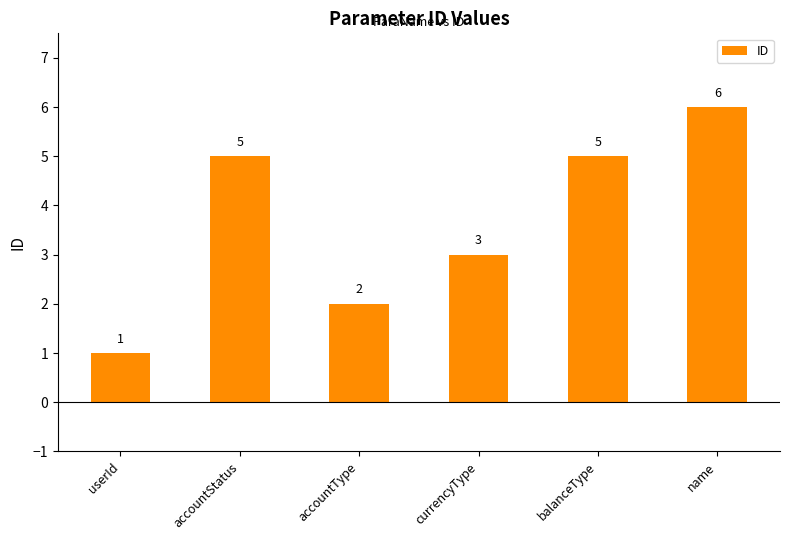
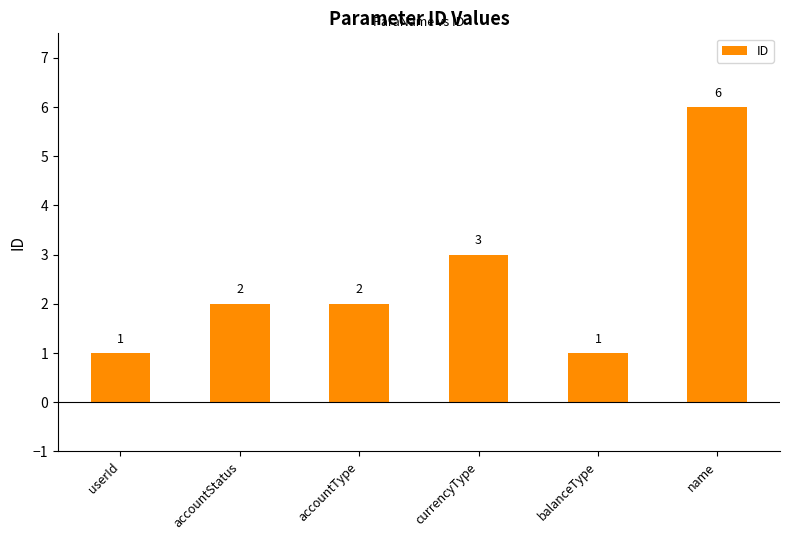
  {
    "userId": 1,
-   "accountStatus": 5,
+   "accountStatus": 2,
    "accountType": 2,
    "currencyType": 3,
-   "balanceType": 5,
+   "balanceType": 1,
    "name": 6
  }
